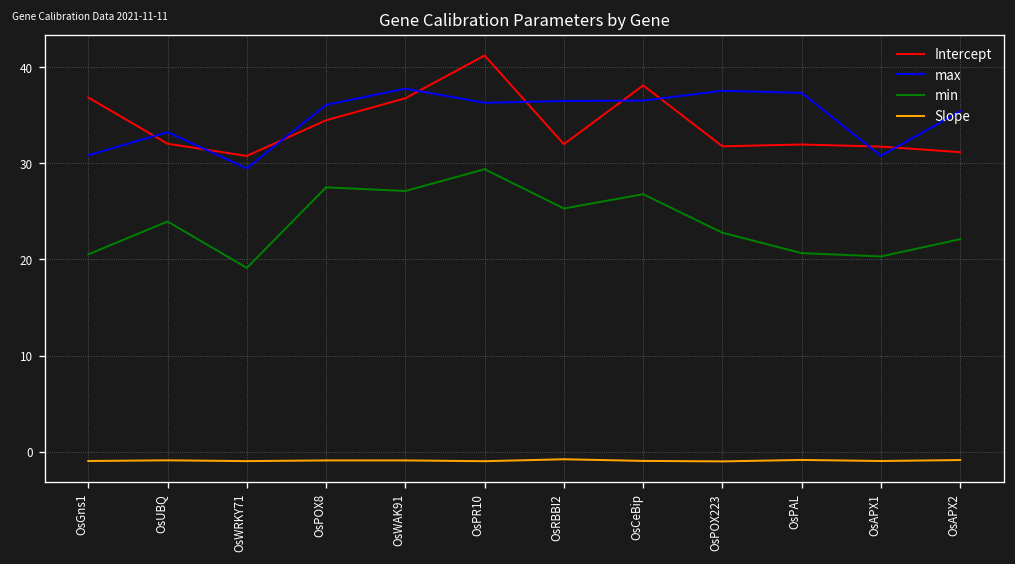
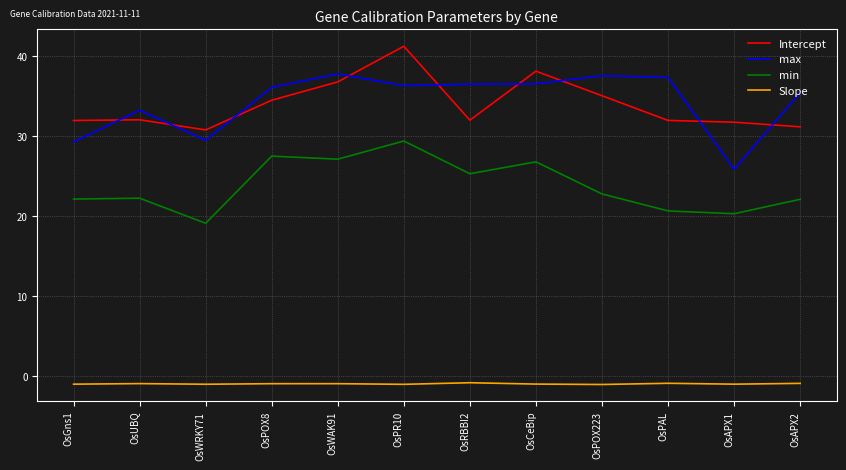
  {
    "Intercept": {
-     "OsGns1": 37,
+     "OsGns1": 32,
      "OsUBQ": 32,
      "OsWRKY71": 31,
      "OsPOX8": 34,
      "OsWAK91": 37,
      "OsPR10": 41,
      "OsRBBI2": 32,
      "OsCeBip": 38,
-     "OsPOX223": 32,
+     "OsPOX223": 35,
      "OsPAL": 32,
      "OsAPX1": 32,
      "OsAPX2": 31
    },
    "max": {
-     "OsGns1": 31,
+     "OsGns1": 29,
      "OsUBQ": 33,
      "OsWRKY71": 29,
      "OsPOX8": 36,
      "OsWAK91": 38,
      "OsPR10": 36,
      "OsRBBI2": 36,
      "OsCeBip": 37,
      "OsPOX223": 38,
      "OsPAL": 37,
-     "OsAPX1": 31,
+     "OsAPX1": 26,
      "OsAPX2": 35
    },
    "min": {
-     "OsGns1": 21,
-     "OsUBQ": 24,
+     "OsGns1": 22,
+     "OsUBQ": 22,
      "OsWRKY71": 19,
      "OsPOX8": 28,
      "OsWAK91": 27,
      "OsPR10": 29,
      "OsRBBI2": 25,
      "OsCeBip": 27,
      "OsPOX223": 23,
      "OsPAL": 21,
      "OsAPX1": 20,
      "OsAPX2": 22
    },
    "Slope": {
      "OsGns1": -1,
      "OsUBQ": -1,
      "OsWRKY71": -1,
      "OsPOX8": -1,
      "OsWAK91": -1,
      "OsPR10": -1,
      "OsRBBI2": -1,
      "OsCeBip": -1,
      "OsPOX223": -1,
      "OsPAL": -1,
      "OsAPX1": -1,
      "OsAPX2": -1
    }
  }
